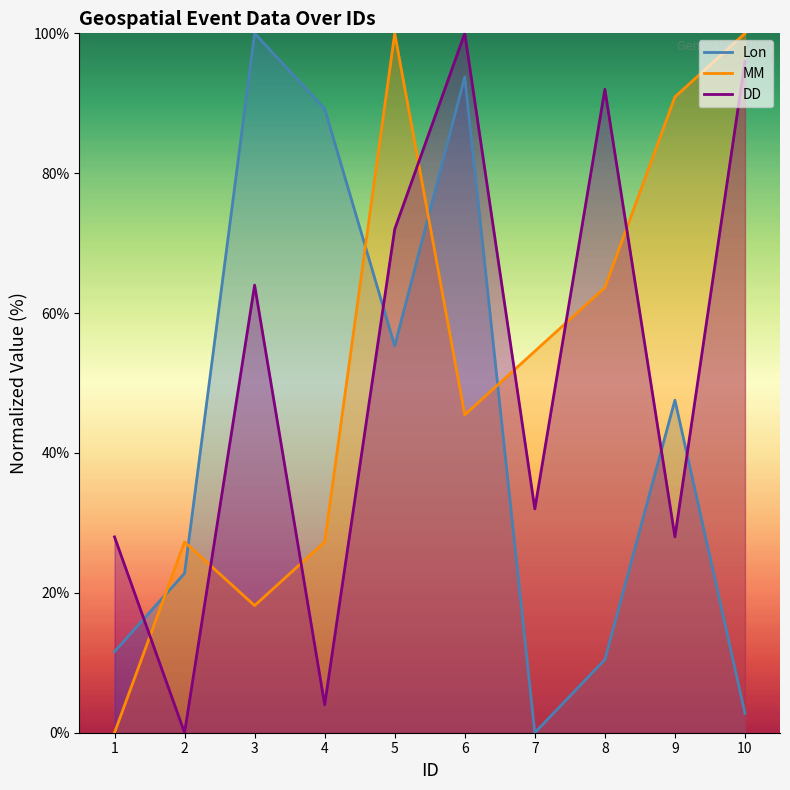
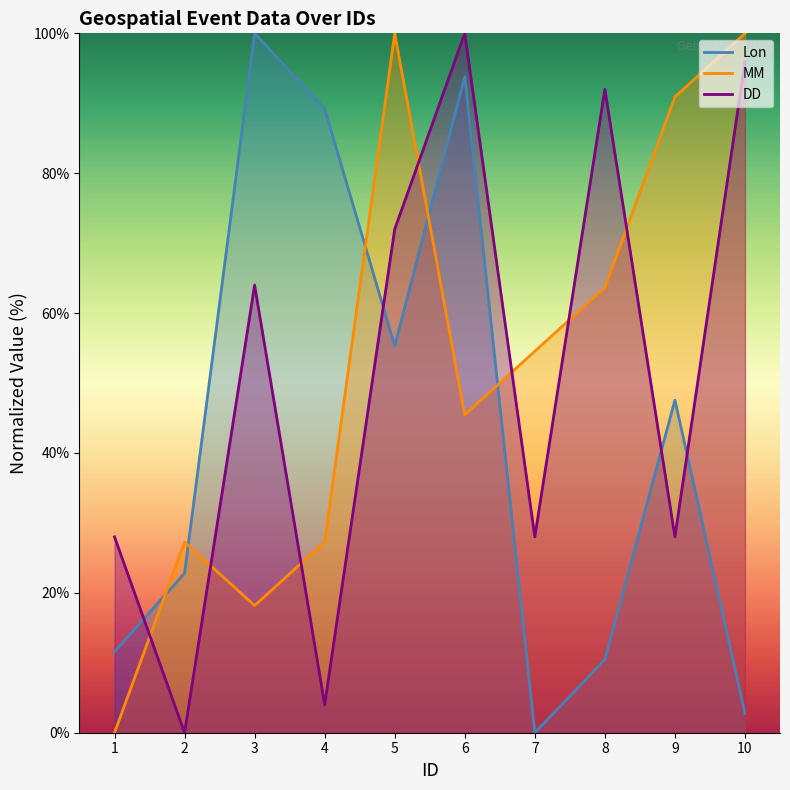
  {
    "Lon": {
      "1": "12%",
      "2": "23%",
      "3": "100%",
      "4": "89%",
      "5": "55%",
      "6": "94%",
      "7": "0%",
      "8": "10%",
      "9": "48%",
      "10": "3%"
    },
    "MM": {
      "1": "0%",
      "2": "27%",
      "3": "18%",
      "4": "27%",
      "5": "100%",
      "6": "45%",
      "7": "55%",
      "8": "64%",
      "9": "91%",
      "10": "100%"
    },
    "DD": {
      "1": "28%",
      "2": "0%",
      "3": "64%",
      "4": "4%",
      "5": "72%",
      "6": "100%",
-     "7": "32%",
+     "7": "28%",
      "8": "92%",
      "9": "28%"
    }
  }
